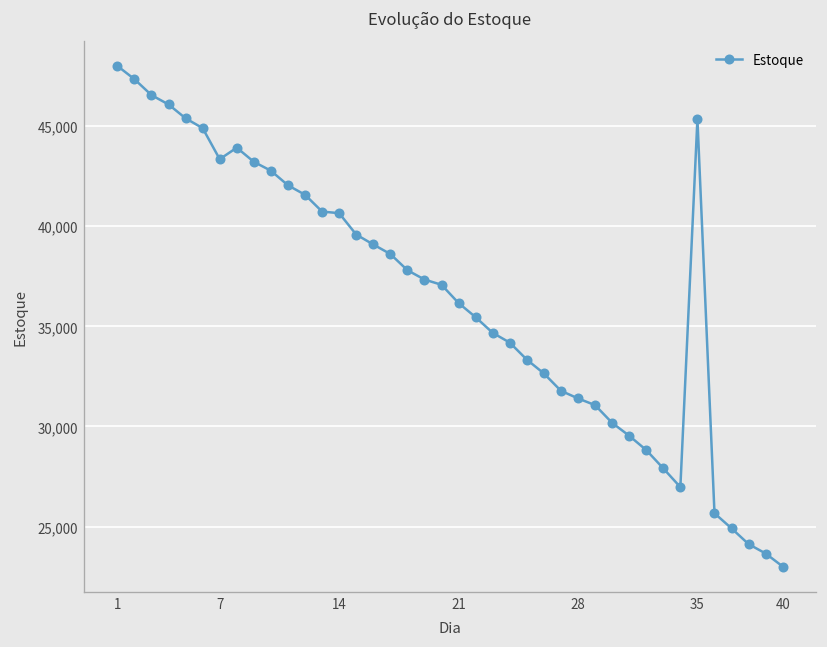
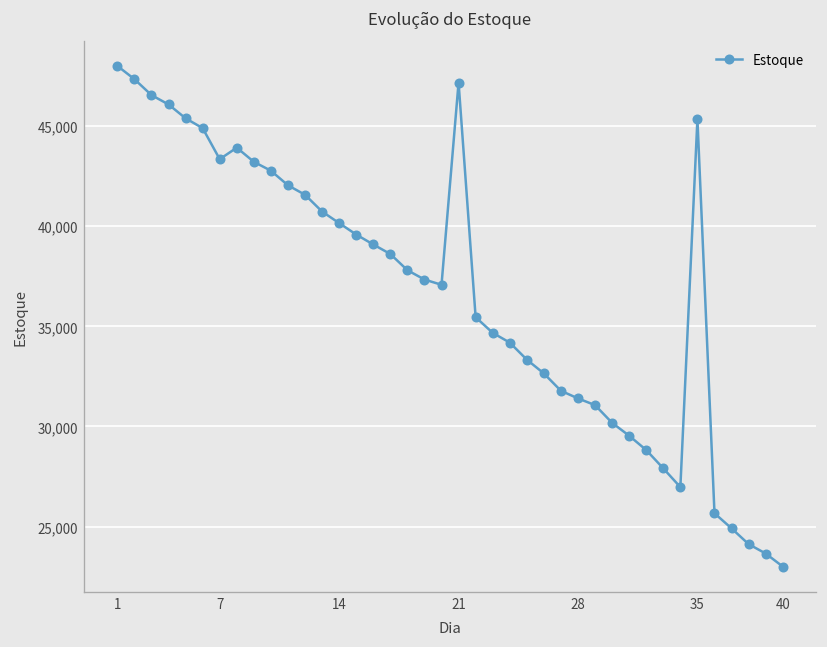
  {
    "1": "48,000",
    "7": "43,300",
-   "14": "40,600",
-   "21": "36,200",
+   "14": "40,200",
+   "21": "47,200",
    "28": "31,400",
    "35": "45,300",
    "40": "23,000"
  }
